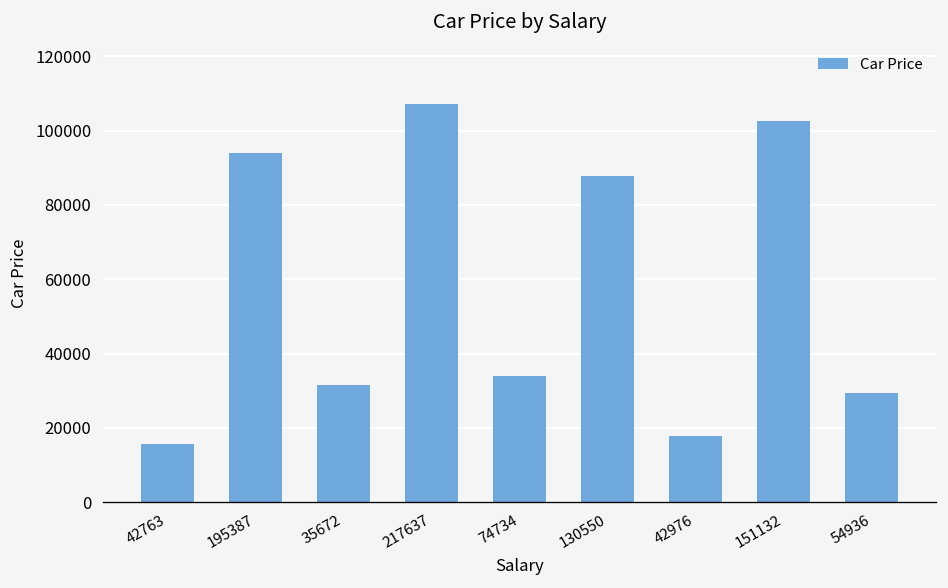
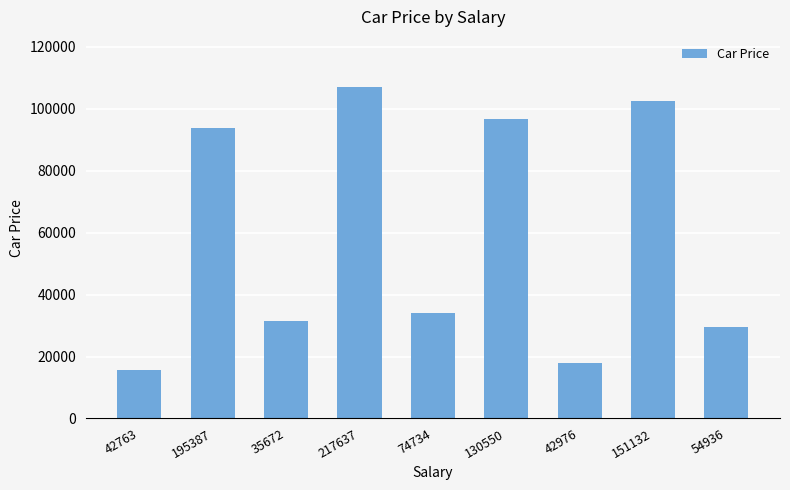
  {
    "42763": 16000,
    "195387": 94000,
    "35672": 31000,
    "217637": 107000,
    "74734": 34000,
-   "130550": 88000,
+   "130550": 97000,
    "42976": 18000,
    "151132": 103000,
    "54936": 29000
  }
